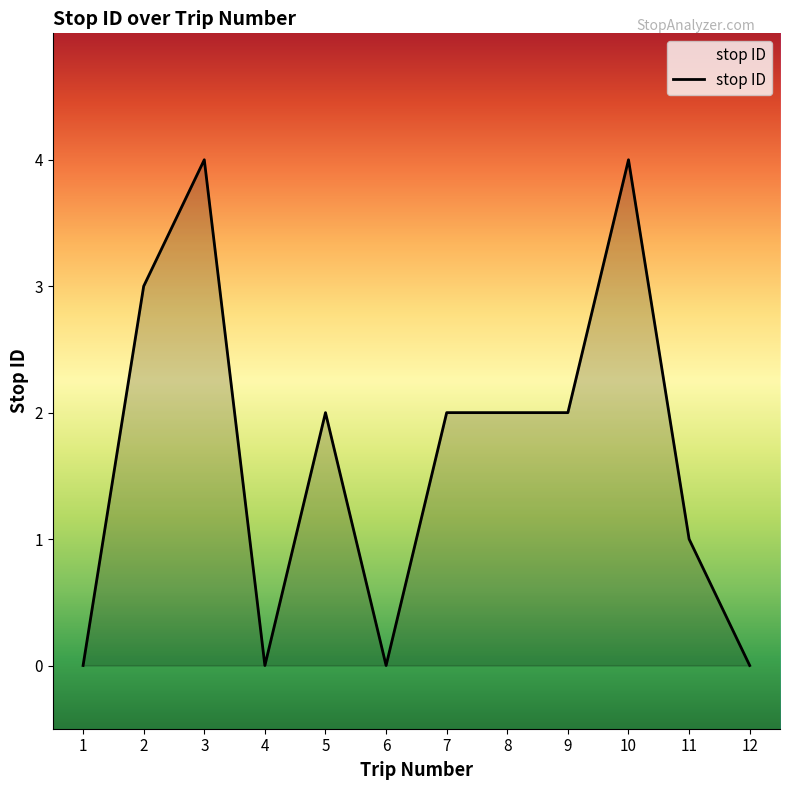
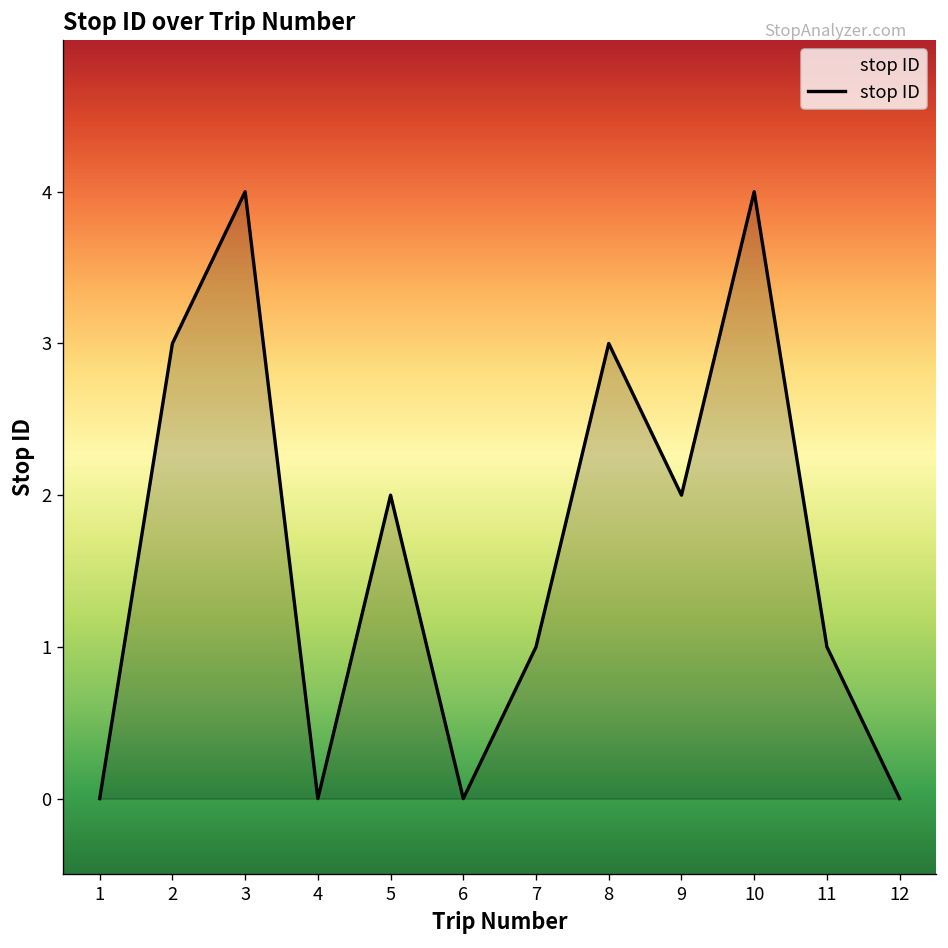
  {
    "1": 0,
    "2": 3,
    "3": 4,
    "4": 0,
    "5": 2,
    "6": 0,
-   "7": 2,
-   "8": 2,
+   "7": 1,
+   "8": 3,
    "9": 2,
    "10": 4,
    "11": 1,
    "12": 0
  }
